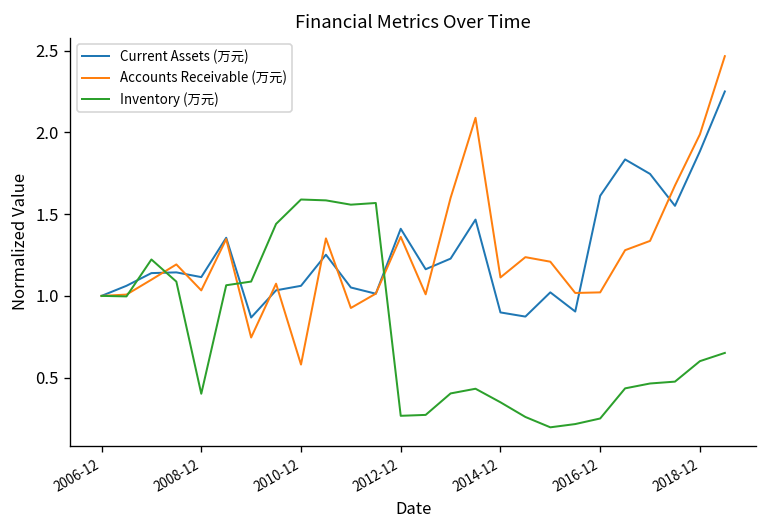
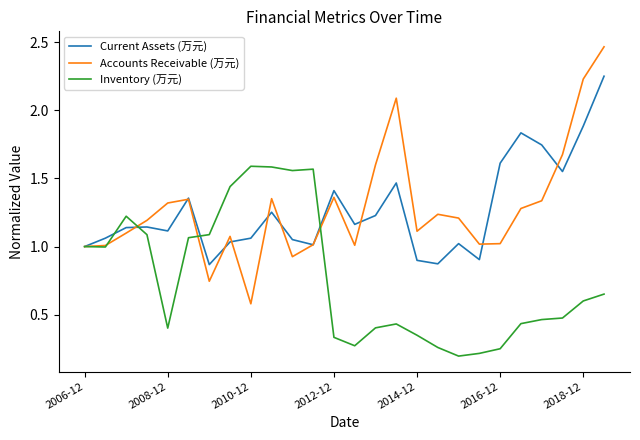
  {
    "Current Assets (万元)": {
      "2008-12": 1.11,
      "2010-12": 1.06,
      "2012-12": 1.41,
      "2014-12": 0.90,
      "2016-12": 1.61,
      "2018-12": 1.88
    },
    "Accounts Receivable (万元)": {
-     "2008-12": 1.03,
+     "2008-12": 1.32,
      "2010-12": 0.58,
      "2012-12": 1.36,
      "2014-12": 1.11,
      "2016-12": 1.02,
-     "2018-12": 1.99
+     "2018-12": 2.23
    },
    "Inventory (万元)": {
      "2008-12": 0.40,
      "2010-12": 1.59,
-     "2012-12": 0.27,
+     "2012-12": 0.33,
      "2014-12": 0.35,
      "2016-12": 0.25,
      "2018-12": 0.60
    }
  }
